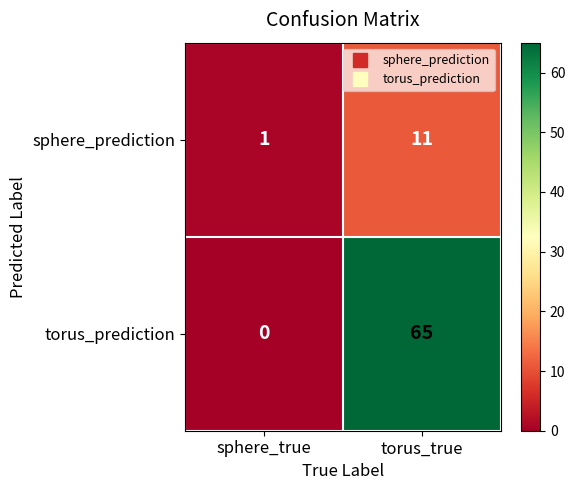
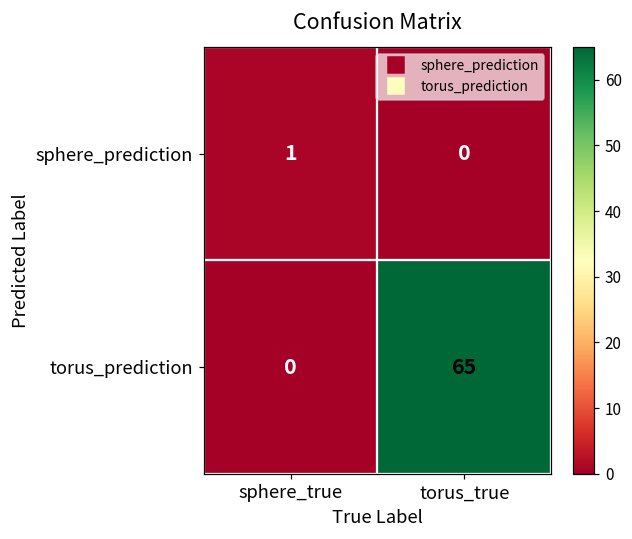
  {
    "sphere_prediction": {
      "sphere_true": 1,
-     "torus_true": 11
+     "torus_true": 0
    },
    "torus_prediction": {
      "sphere_true": 0,
      "torus_true": 65
    }
  }
